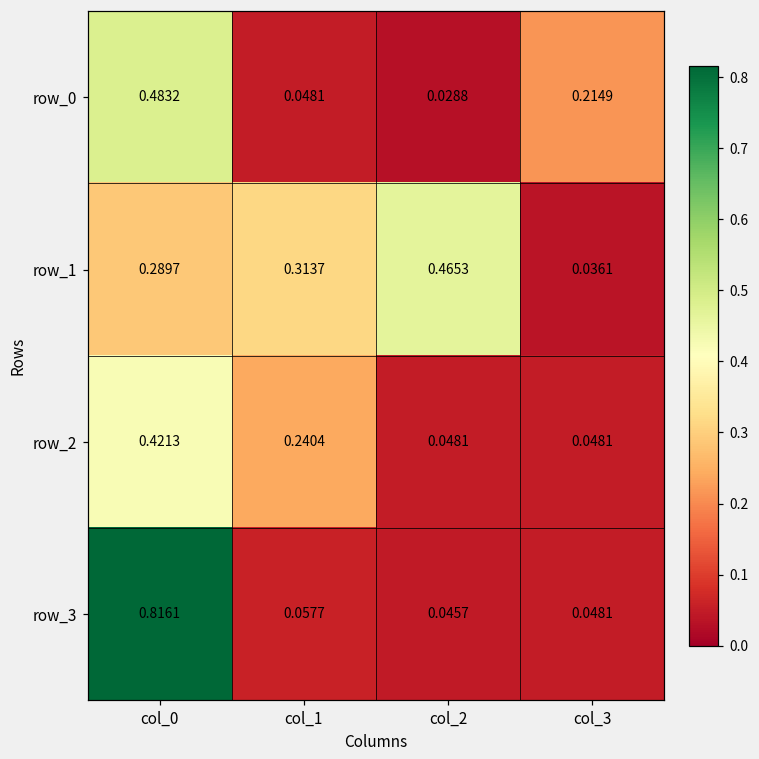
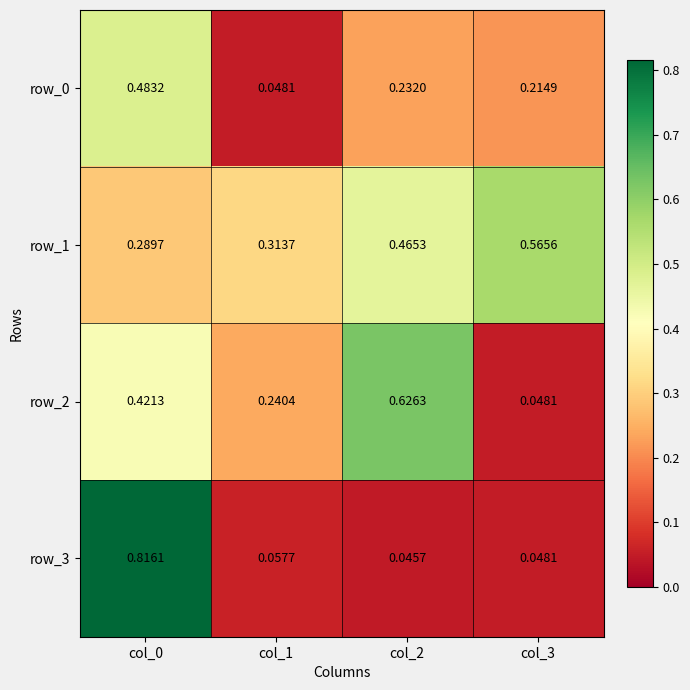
  {
    "row_0": {
      "col_0": 0.4832,
      "col_1": 0.0481,
-     "col_2": 0.0288,
+     "col_2": 0.2320,
      "col_3": 0.2149
    },
    "row_1": {
      "col_0": 0.2897,
      "col_1": 0.3137,
      "col_2": 0.4653,
-     "col_3": 0.0361
+     "col_3": 0.5656
    },
    "row_2": {
      "col_0": 0.4213,
      "col_1": 0.2404,
-     "col_2": 0.0481,
+     "col_2": 0.6263,
      "col_3": 0.0481
    },
    "row_3": {
      "col_0": 0.8161,
      "col_1": 0.0577,
      "col_2": 0.0457,
      "col_3": 0.0481
    }
  }
